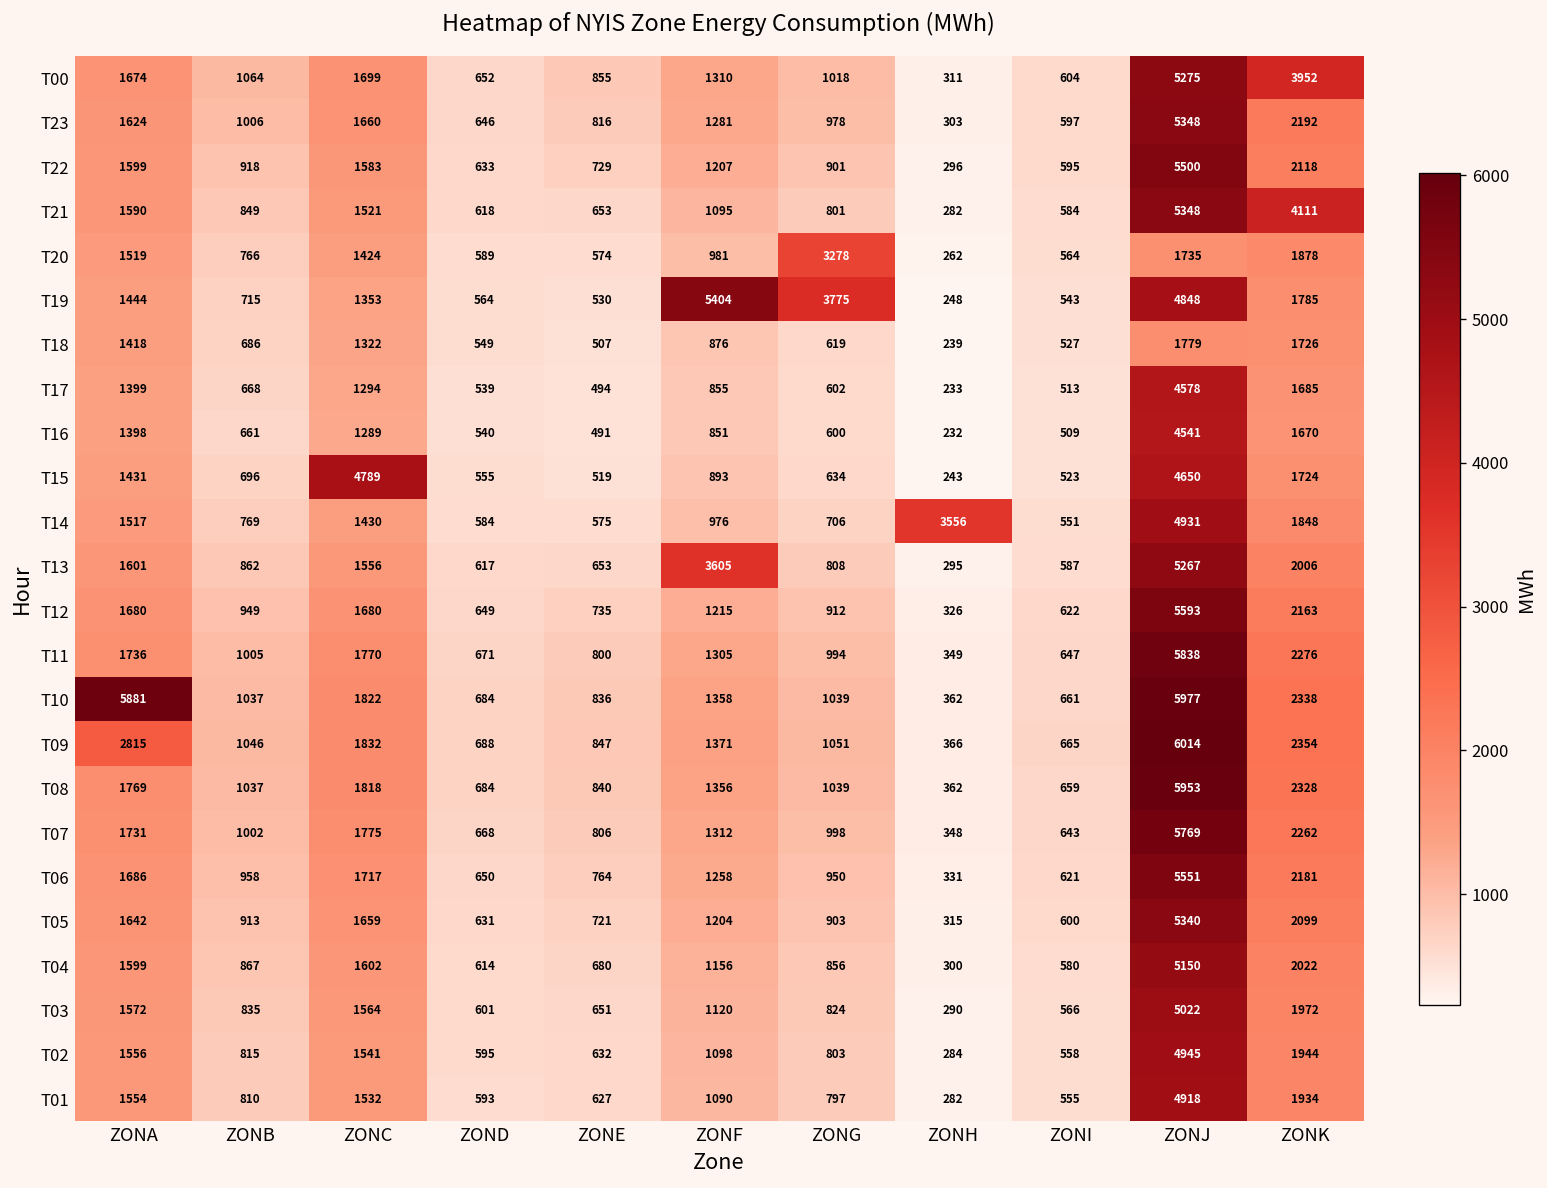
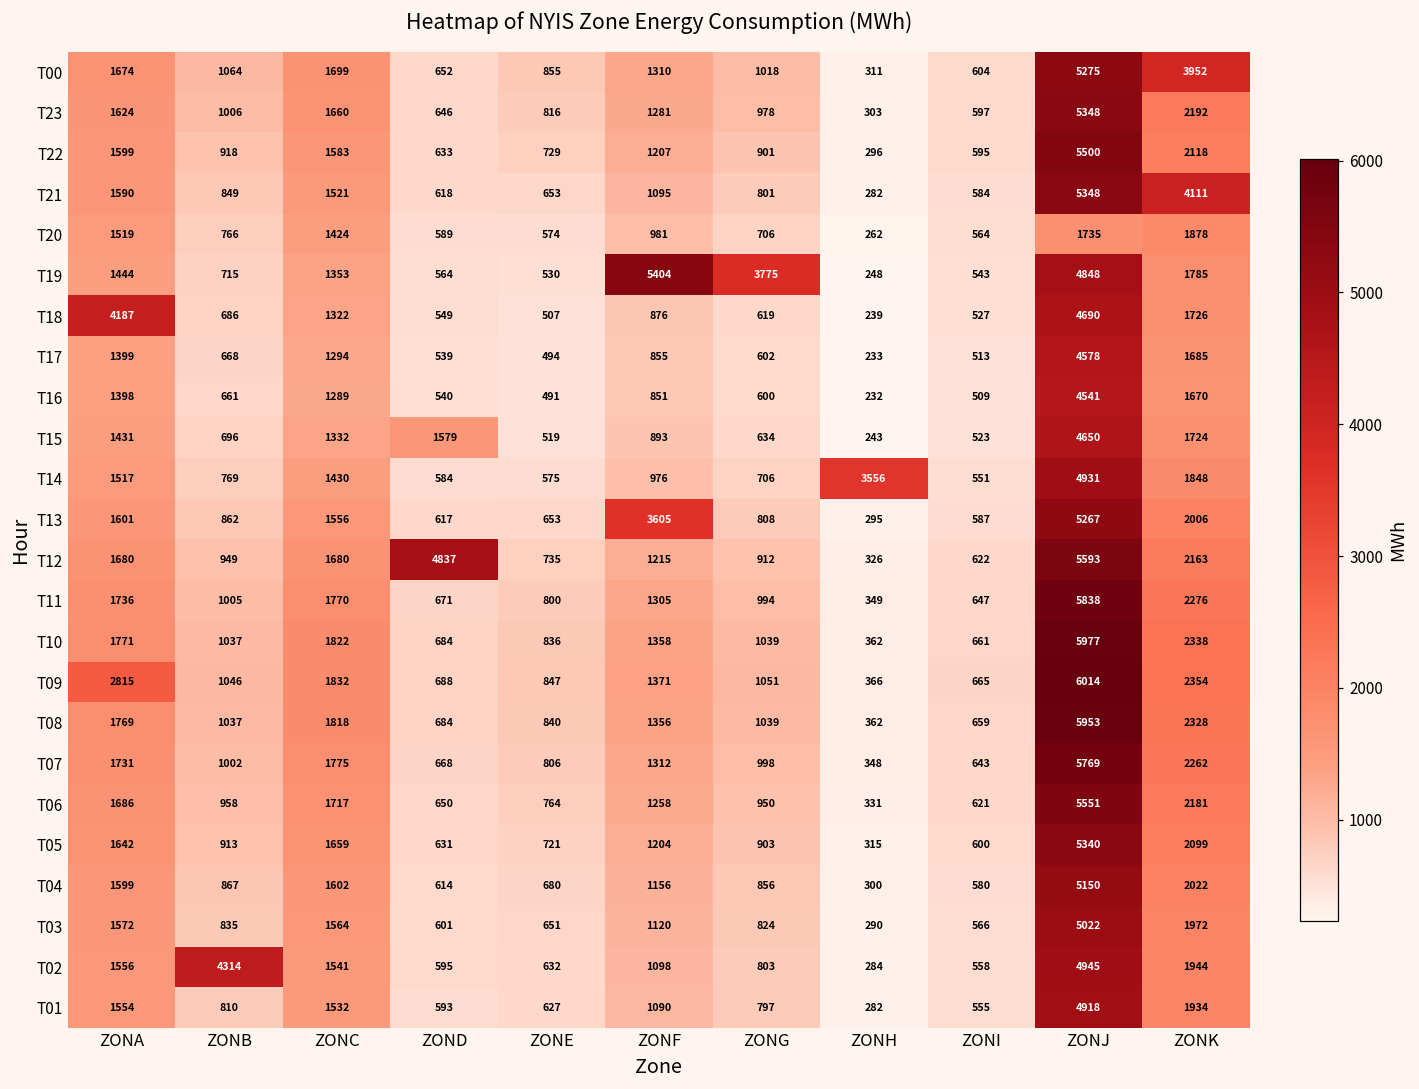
  {
    "T20": {
      "ZONA": 1519,
      "ZONB": 766,
      "ZONC": 1424,
      "ZOND": 589,
      "ZONE": 574,
      "ZONF": 981,
-     "ZONG": 3278,
+     "ZONG": 706,
      "ZONH": 262,
      "ZONI": 564,
      "ZONJ": 1735,
      "ZONK": 1878
    },
    "T18": {
-     "ZONA": 1418,
+     "ZONA": 4187,
      "ZONB": 686,
      "ZONC": 1322,
      "ZOND": 549,
      "ZONE": 507,
      "ZONF": 876,
      "ZONG": 619,
      "ZONH": 239,
      "ZONI": 527,
-     "ZONJ": 1779,
+     "ZONJ": 4690,
      "ZONK": 1726
    },
    "T15": {
      "ZONA": 1431,
      "ZONB": 696,
-     "ZONC": 4789,
-     "ZOND": 555,
+     "ZONC": 1332,
+     "ZOND": 1579,
      "ZONE": 519,
      "ZONF": 893,
      "ZONG": 634,
      "ZONH": 243,
      "ZONI": 523,
      "ZONJ": 4650,
      "ZONK": 1724
    },
    "T12": {
      "ZONA": 1680,
      "ZONB": 949,
      "ZONC": 1680,
-     "ZOND": 649,
+     "ZOND": 4837,
      "ZONE": 735,
      "ZONF": 1215,
      "ZONG": 912,
      "ZONH": 326,
      "ZONI": 622,
      "ZONJ": 5593,
      "ZONK": 2163
    },
    "T10": {
-     "ZONA": 5881,
+     "ZONA": 1771,
      "ZONB": 1037,
      "ZONC": 1822,
      "ZOND": 684,
      "ZONE": 836,
      "ZONF": 1358,
      "ZONG": 1039,
      "ZONH": 362,
      "ZONI": 661,
      "ZONJ": 5977,
      "ZONK": 2338
    },
    "T02": {
      "ZONA": 1556,
-     "ZONB": 815,
+     "ZONB": 4314,
      "ZONC": 1541,
      "ZOND": 595,
      "ZONE": 632,
      "ZONF": 1098,
      "ZONG": 803,
      "ZONH": 284,
      "ZONI": 558,
      "ZONJ": 4945,
      "ZONK": 1944
    }
  }
